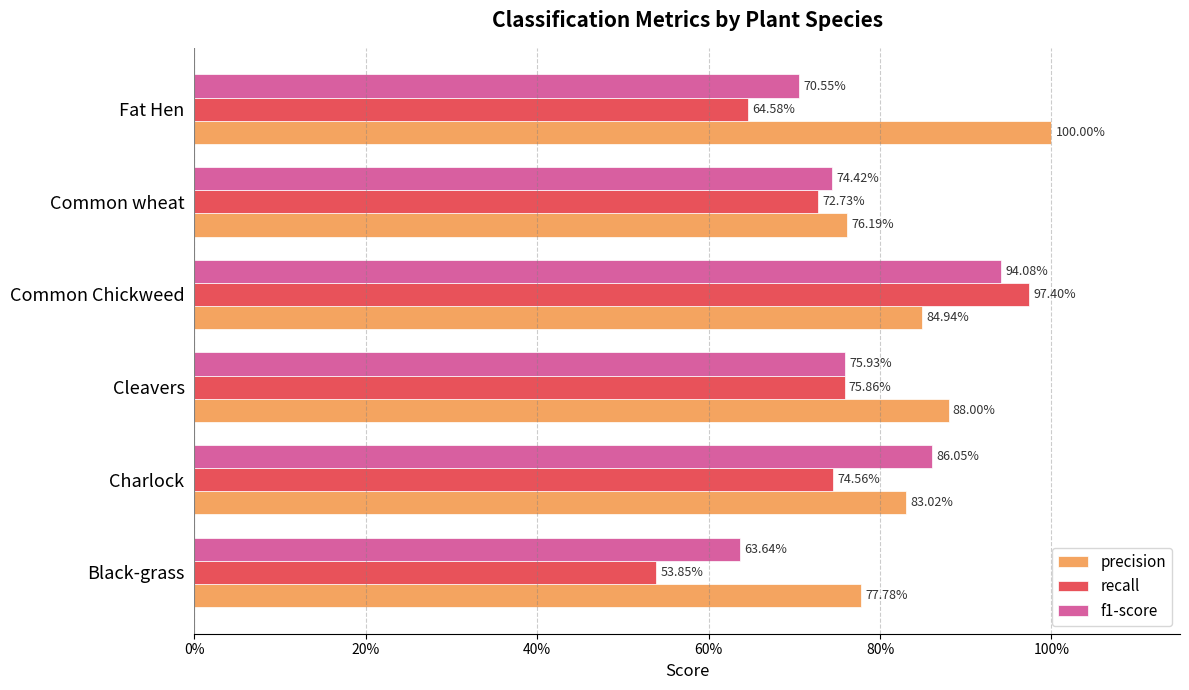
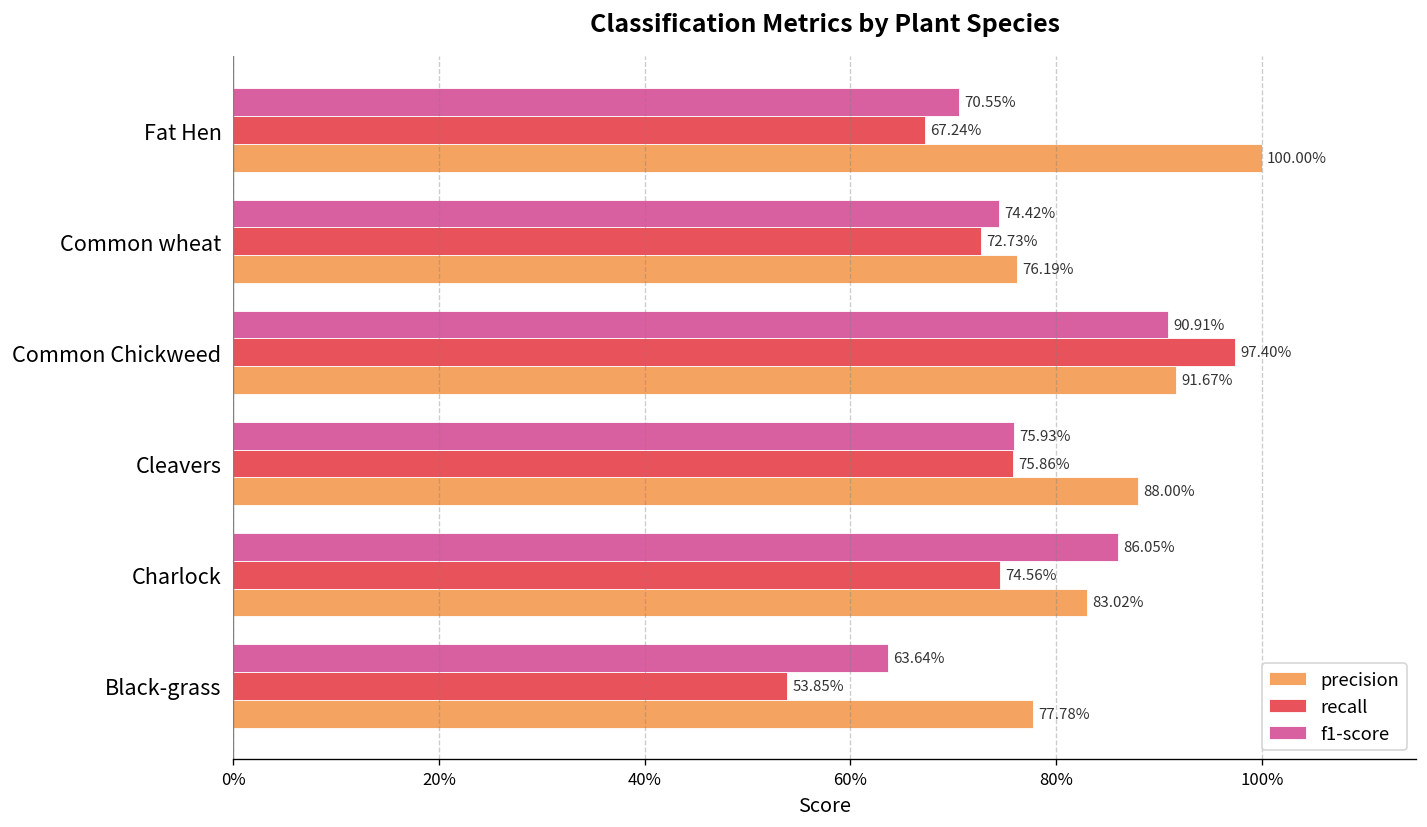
  {
    "precision": {
      "Fat Hen": "100.00%",
      "Common wheat": "76.19%",
-     "Common Chickweed": "84.94%",
+     "Common Chickweed": "91.67%",
      "Cleavers": "88.00%",
      "Charlock": "83.02%",
      "Black-grass": "77.78%"
    },
    "recall": {
-     "Fat Hen": "64.58%",
+     "Fat Hen": "67.24%",
      "Common wheat": "72.73%",
      "Common Chickweed": "97.40%",
      "Cleavers": "75.86%",
      "Charlock": "74.56%",
      "Black-grass": "53.85%"
    },
    "f1-score": {
      "Fat Hen": "70.55%",
      "Common wheat": "74.42%",
-     "Common Chickweed": "94.08%",
+     "Common Chickweed": "90.91%",
      "Cleavers": "75.93%",
      "Charlock": "86.05%",
      "Black-grass": "63.64%"
    }
  }
